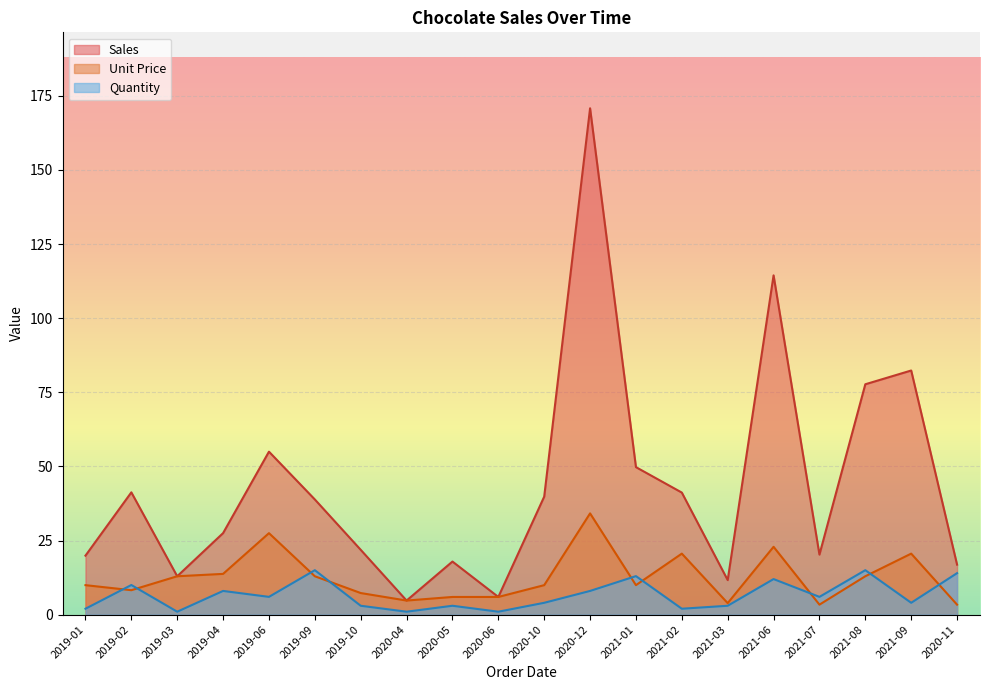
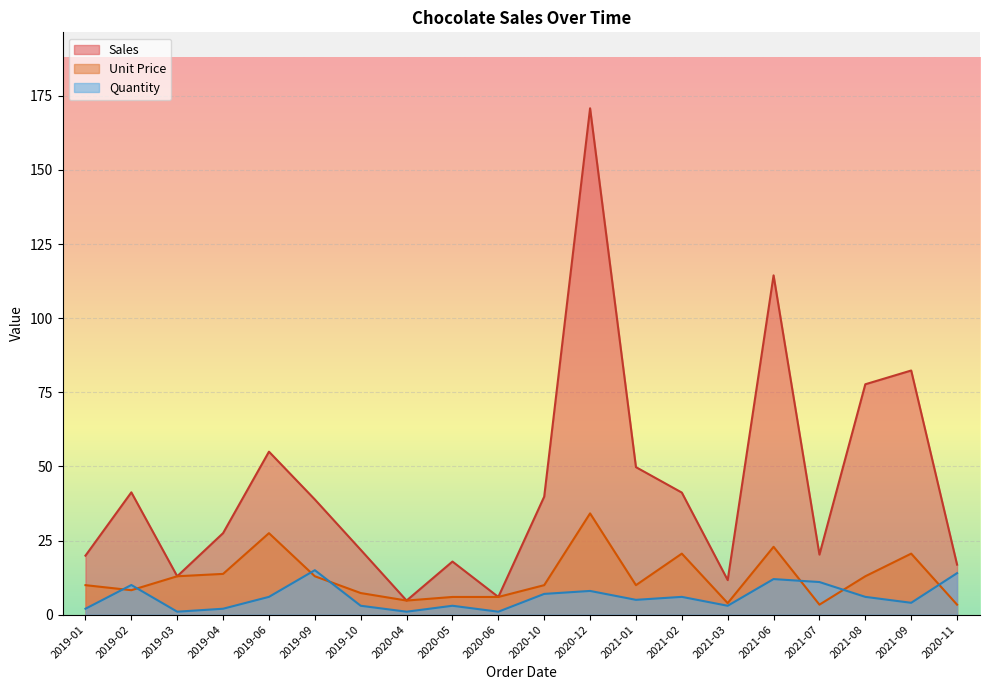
  {
    "Quantity": {
      "2019-01": 2,
      "2019-02": 10,
      "2019-03": 1,
-     "2019-04": 8,
+     "2019-04": 2,
      "2019-06": 6,
      "2019-09": 15,
      "2019-10": 3,
      "2020-04": 1,
      "2020-05": 3,
      "2020-06": 1,
-     "2020-10": 4,
+     "2020-10": 7,
      "2020-12": 8,
-     "2021-01": 13,
-     "2021-02": 2,
+     "2021-01": 5,
+     "2021-02": 6,
      "2021-03": 3,
      "2021-06": 12,
-     "2021-07": 6,
-     "2021-08": 15,
+     "2021-07": 11,
+     "2021-08": 6,
      "2021-09": 4,
      "2020-11": 14
    }
  }
